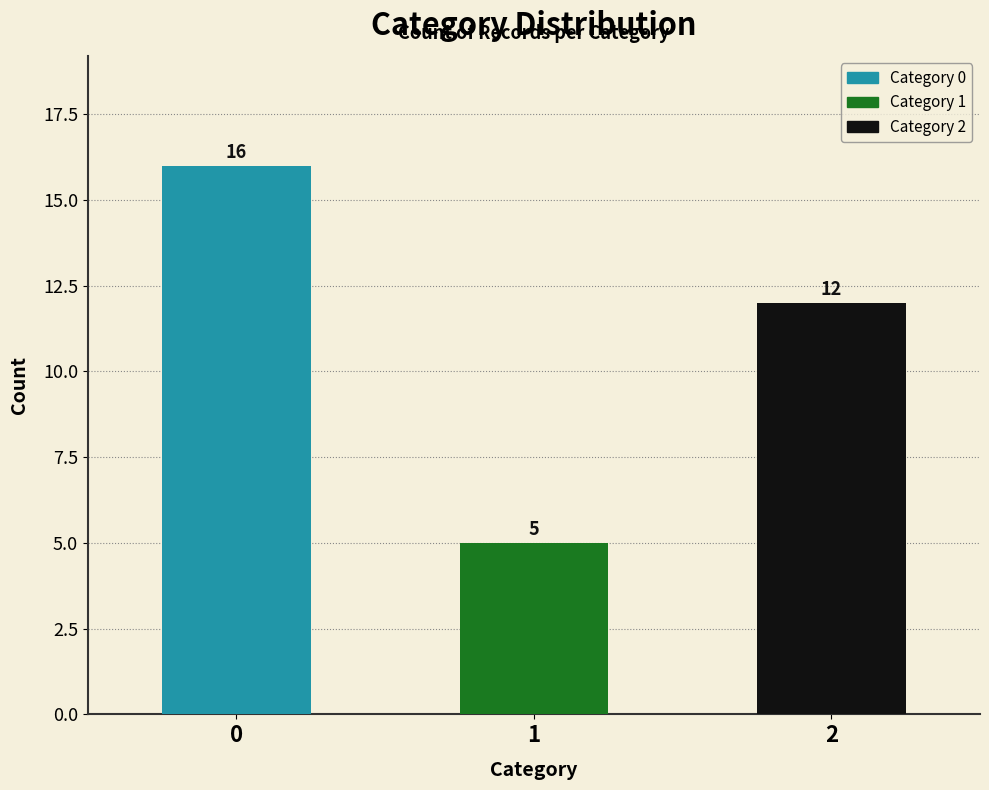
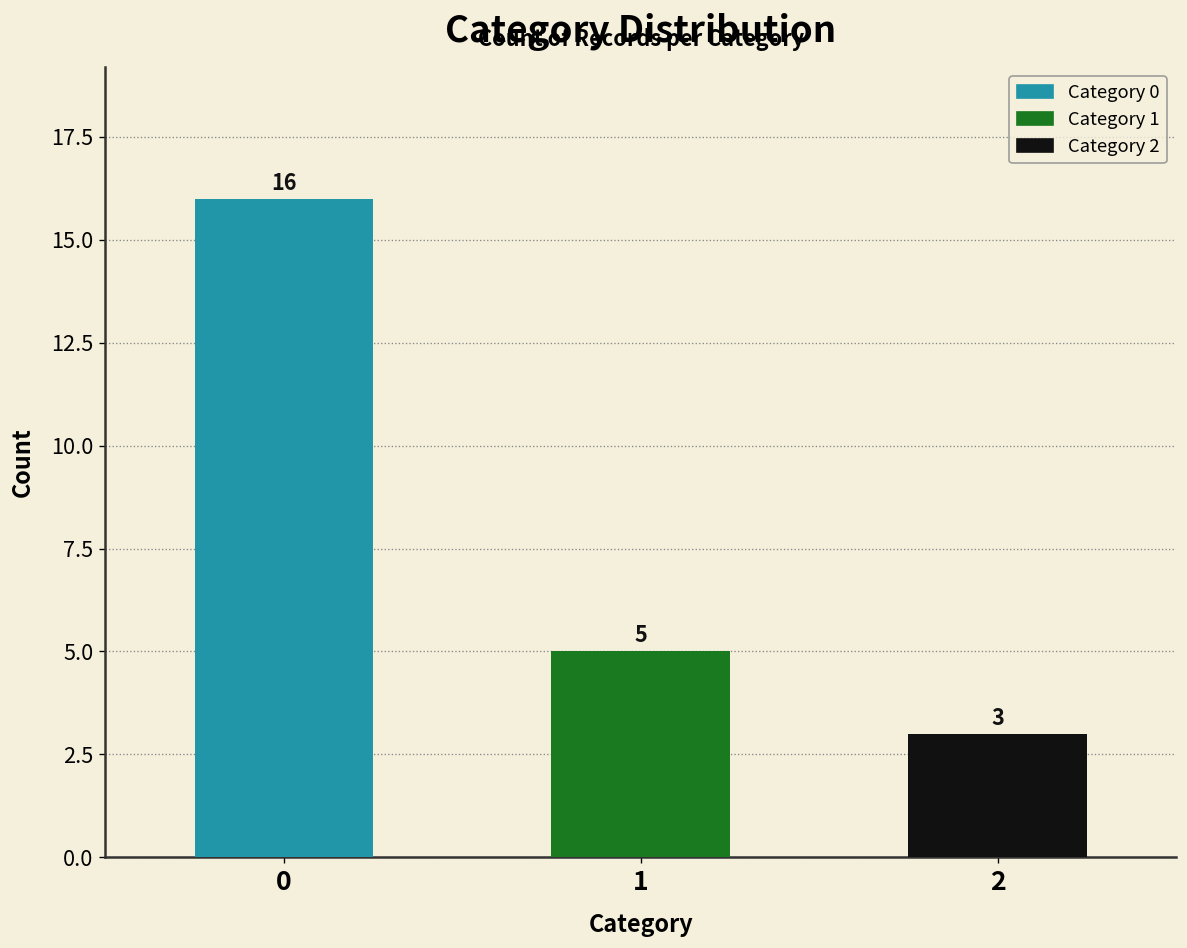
  {
    "0": 16,
    "1": 5,
-   "2": 12
+   "2": 3
  }
